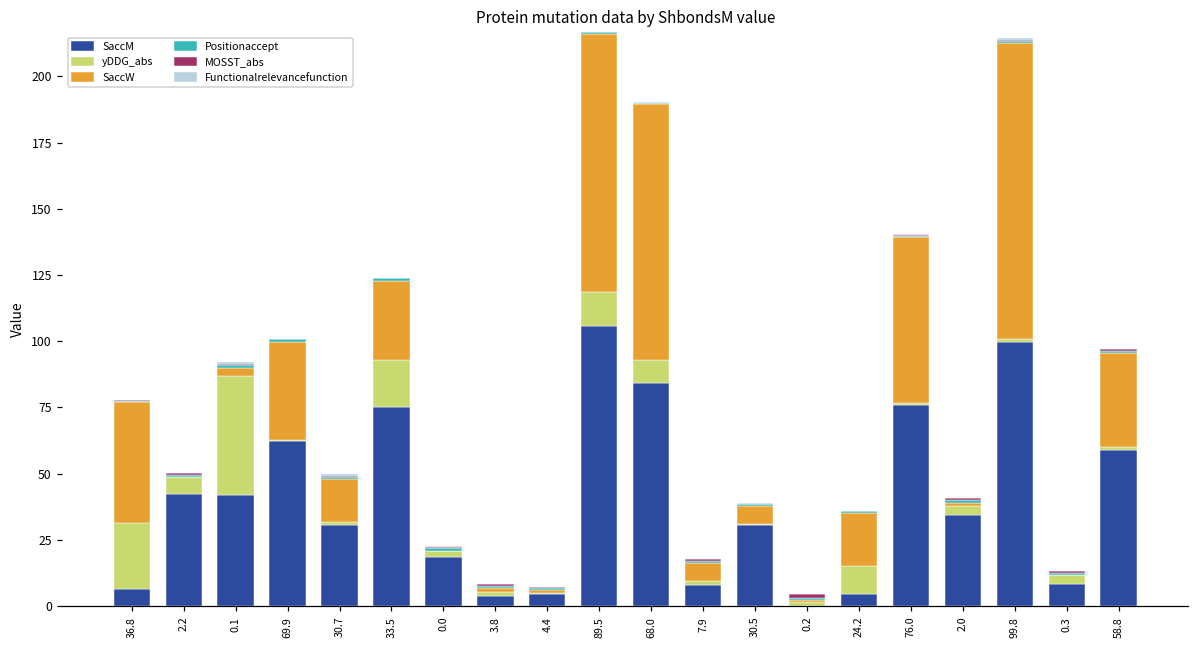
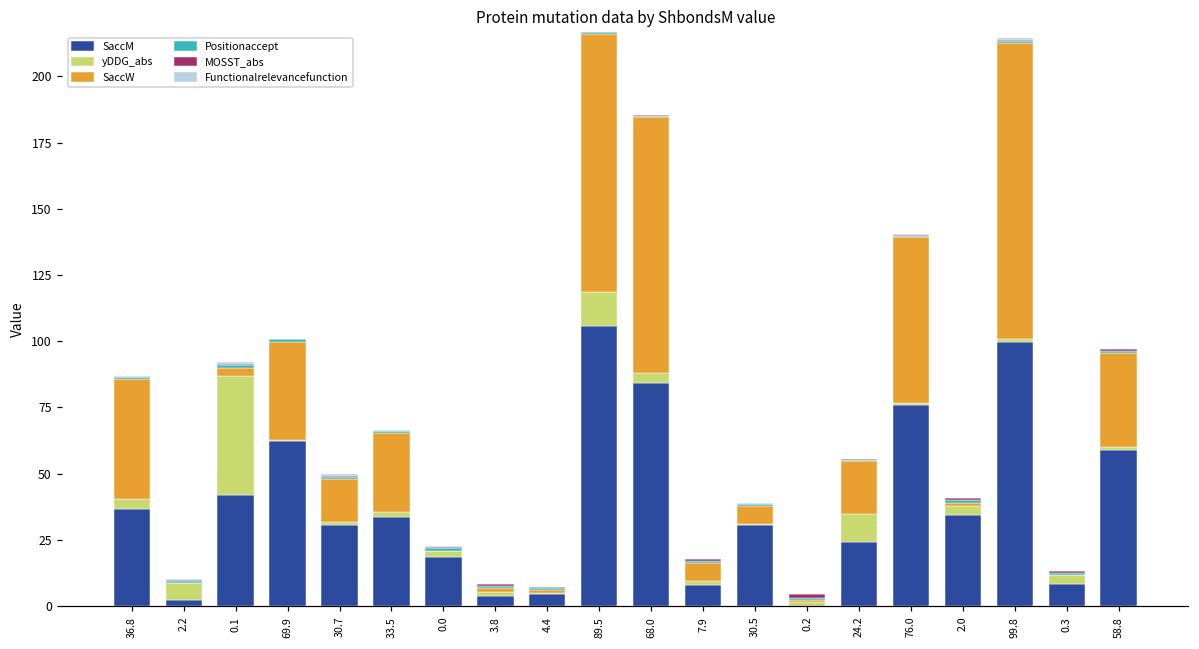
  {
    "SaccM": {
-     "36.8": 7,
-     "2.2": 42,
+     "36.8": 37,
+     "2.2": 2,
      "0.1": 42,
      "69.9": 63,
      "30.7": 31,
-     "33.5": 75,
+     "33.5": 34,
      "0.0": 19,
      "3.8": 4,
      "4.4": 4,
      "89.5": 106,
      "68.0": 84,
      "7.9": 8,
      "30.5": 31,
-     "24.2": 5,
+     "24.2": 24,
      "76.0": 76,
      "2.0": 34,
      "99.8": 100,
      "0.3": 8,
      "58.8": 59
    },
    "yDDG_abs": {
-     "36.8": 25,
+     "36.8": 4,
      "2.2": 7,
      "0.1": 45,
-     "33.5": 18,
+     "33.5": 2,
      "0.0": 3,
      "3.8": 2,
      "89.5": 13,
-     "68.0": 9,
+     "68.0": 4,
      "7.9": 2,
      "0.2": 2,
      "24.2": 10,
      "2.0": 3,
      "99.8": 1,
      "0.3": 4,
      "58.8": 1
    },
    "SaccW": {
      "36.8": 45,
      "2.2": 0,
      "0.1": 3,
      "69.9": 37,
      "30.7": 16,
      "33.5": 30,
      "0.0": 0,
      "3.8": 1,
      "4.4": 1,
      "89.5": 97,
      "68.0": 97,
      "7.9": 7,
      "30.5": 7,
      "24.2": 20,
      "76.0": 63,
      "2.0": 1,
      "99.8": 112,
      "0.3": 0,
      "58.8": 36
    },
    "MOSST_abs": {
      "89.5": 0,
      "0.2": 1
    },
    "Functionalrelevancefunction": {
      "69.9": 0,
      "89.5": 0,
      "0.2": 0
    }
  }
